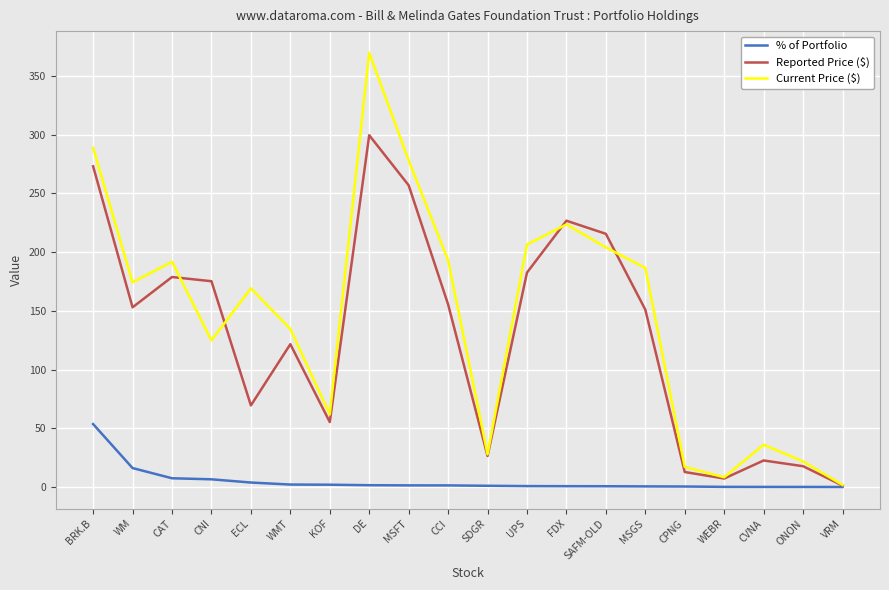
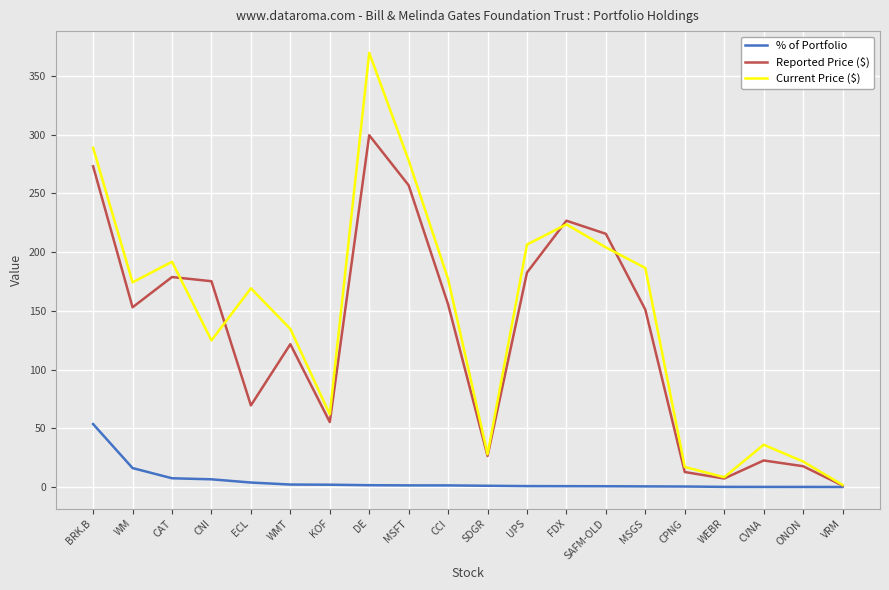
  {
    "% of Portfolio": {
      "BRK.B": 54,
      "WM": 16,
      "CAT": 7,
      "CNI": 7,
      "ECL": 4,
      "WMT": 2,
      "KOF": 2,
      "DE": 2,
      "MSFT": 1,
      "CCI": 1,
      "SDGR": 1,
      "UPS": 1,
      "FDX": 1,
      "SAFM-OLD": 1,
      "MSGS": 1,
      "CPNG": 0,
      "WEBR": 0,
      "CVNA": 0,
      "ONON": 0
    },
    "Reported Price ($)": {
      "BRK.B": 273,
      "WM": 153,
      "CAT": 179,
      "CNI": 175,
      "ECL": 69,
      "WMT": 122,
      "KOF": 55,
      "DE": 299,
      "MSFT": 257,
      "CCI": 155,
      "UPS": 183,
      "FDX": 227,
      "SAFM-OLD": 216,
      "MSGS": 151,
      "CPNG": 13,
      "CVNA": 23,
      "ONON": 18
    },
    "Current Price ($)": {
      "BRK.B": 289,
      "WM": 174,
      "CAT": 192,
      "CNI": 125,
      "ECL": 169,
      "WMT": 135,
      "KOF": 62,
      "DE": 370,
      "MSFT": 278,
-     "CCI": 193,
+     "CCI": 177,
      "UPS": 206,
      "FDX": 224,
      "SAFM-OLD": 204,
      "MSGS": 186,
      "CPNG": 17,
      "CVNA": 36,
      "ONON": 22
    }
  }
